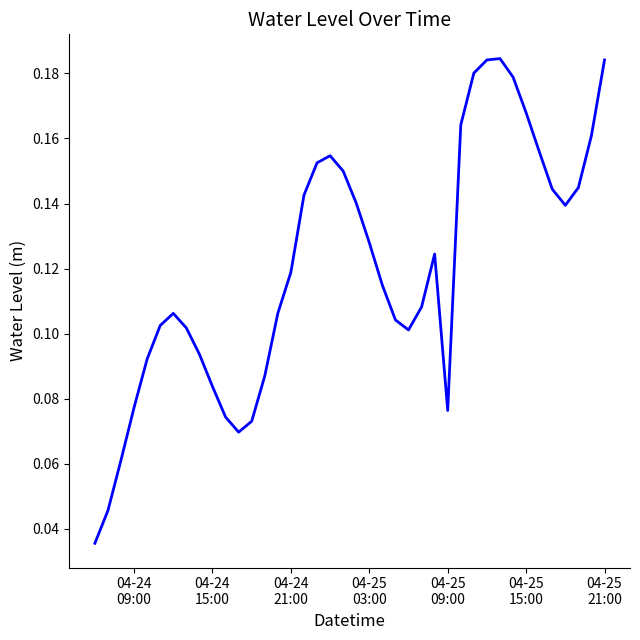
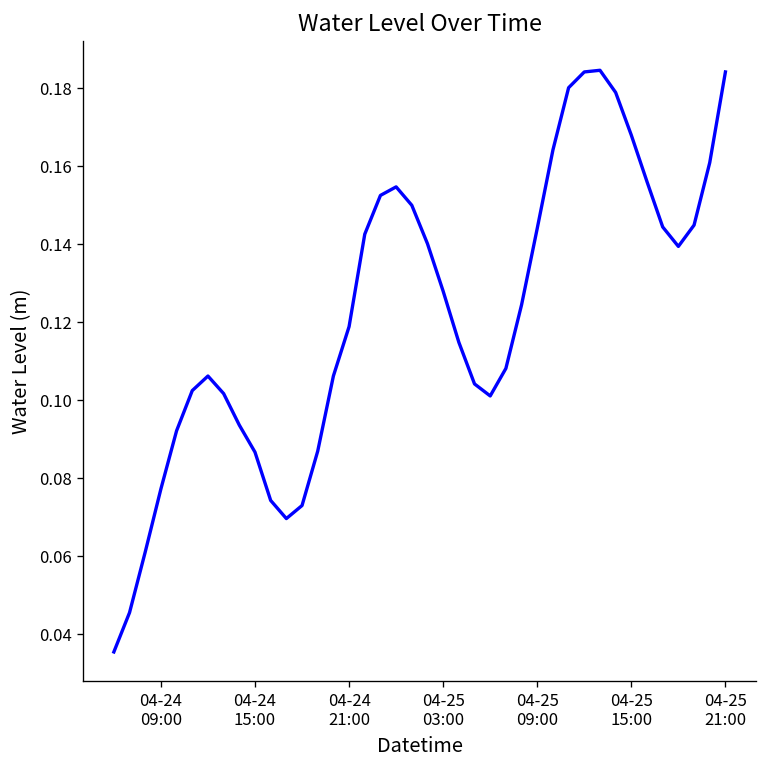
  {
    "04-24 09:00": 0.077,
-   "04-24 15:00": 0.084,
+   "04-24 15:00": 0.087,
    "04-24 21:00": 0.119,
    "04-25 03:00": 0.128,
-   "04-25 09:00": 0.076,
+   "04-25 09:00": 0.144,
    "04-25 15:00": 0.168,
    "04-25 21:00": 0.184
  }
